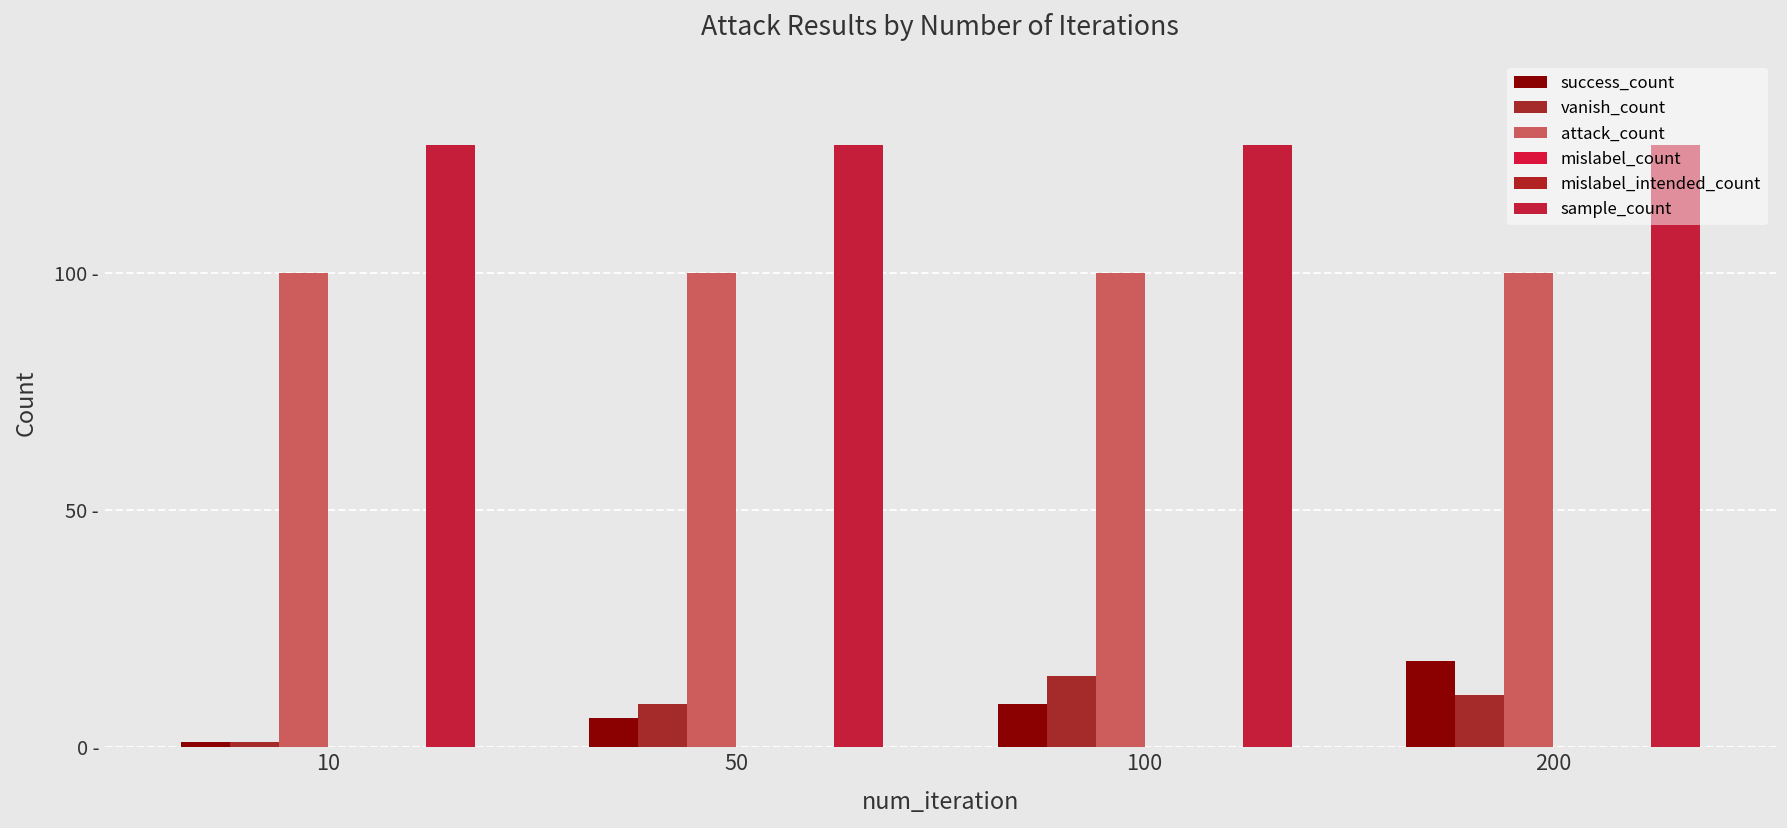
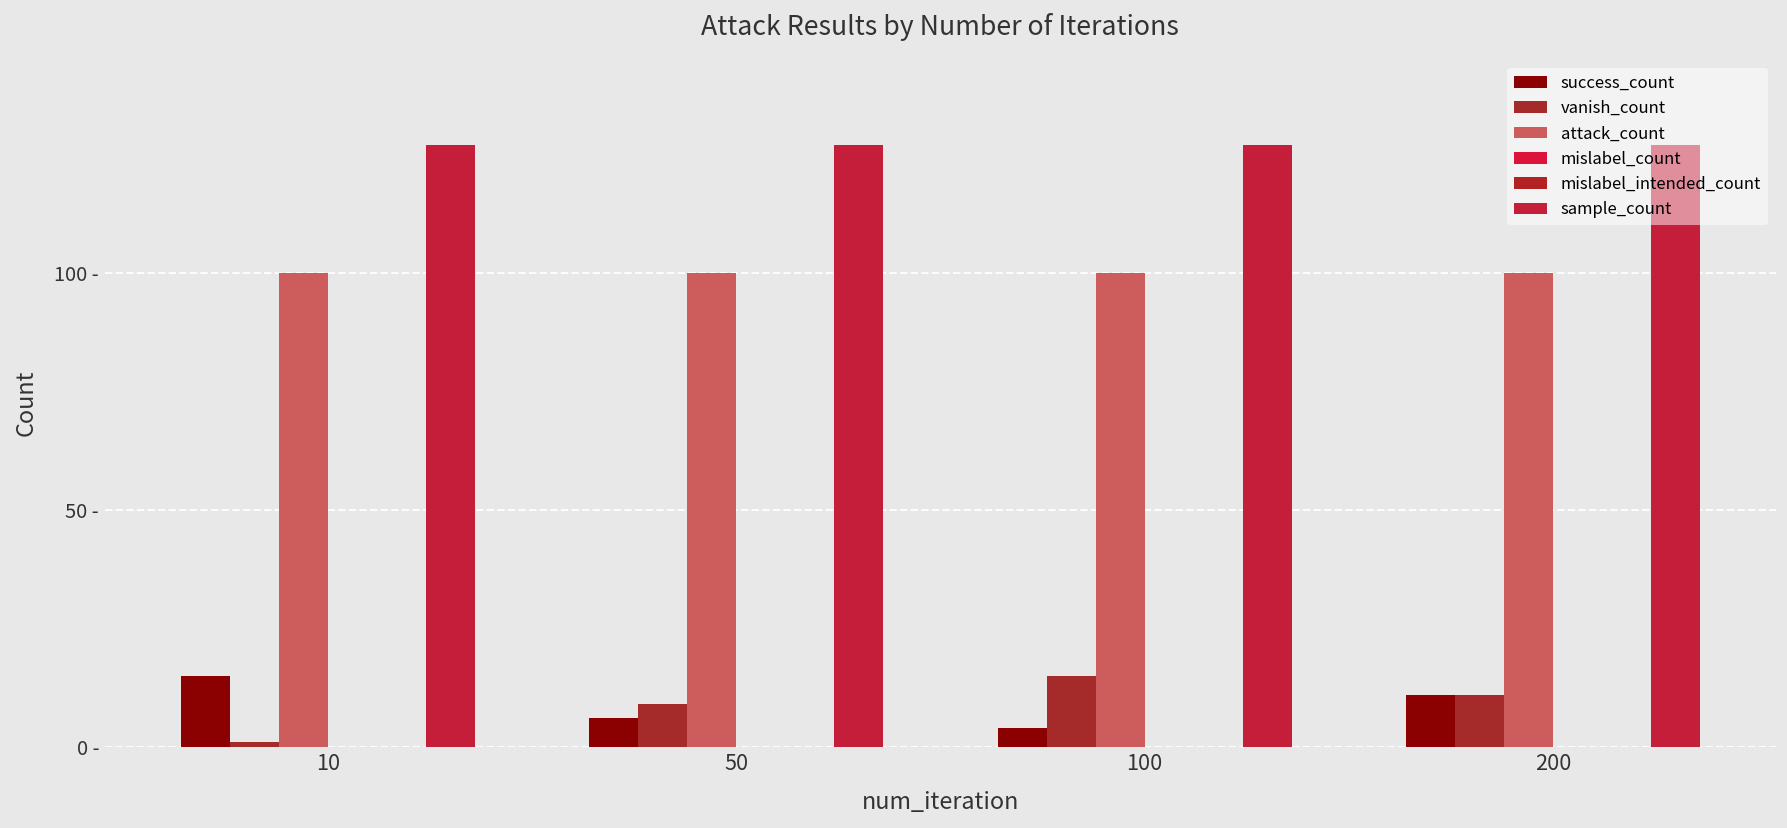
  {
    "success_count": {
-     "10": "1 -",
+     "10": "15 -",
      "50": "6 -",
-     "100": "9 -",
-     "200": "18 -"
+     "100": "4 -",
+     "200": "11 -"
    },
    "attack_count": {
      "10": "100 -",
      "50": "100 -",
      "100": "100 -",
      "200": "100 -"
    }
  }
